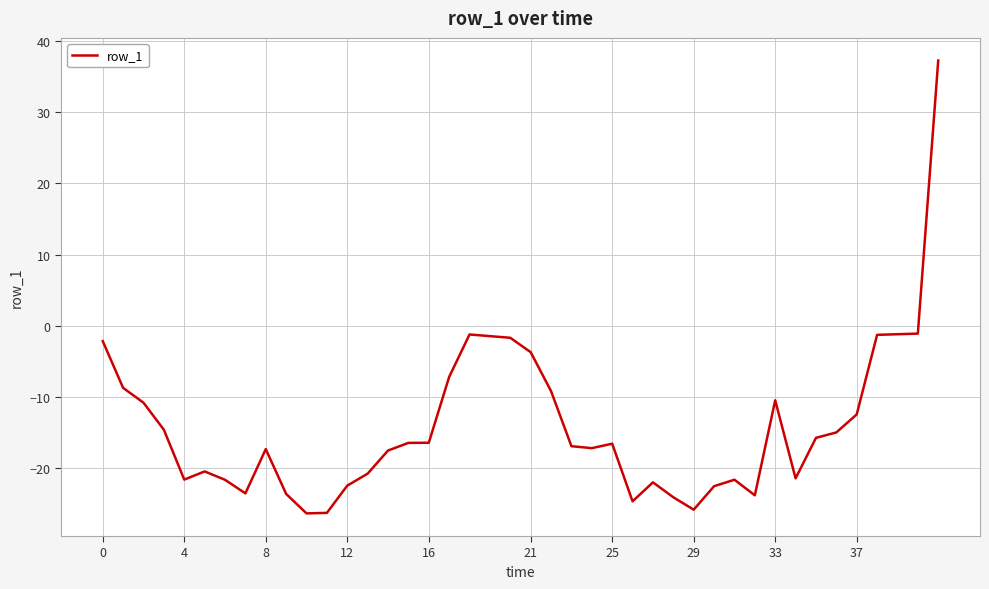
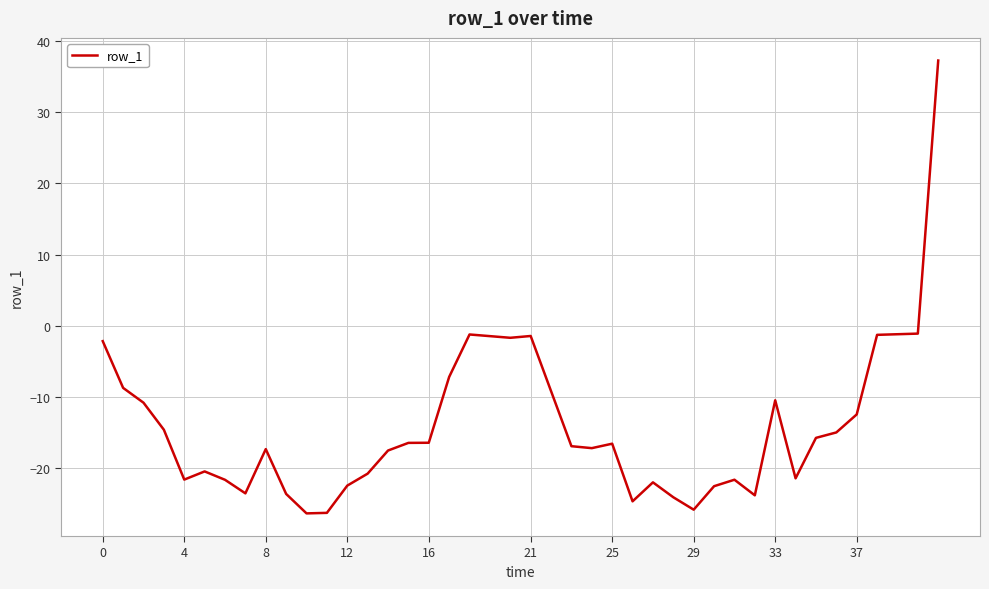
  {
    "0": -2,
    "4": -22,
    "8": -17,
    "12": -22,
    "16": -16,
-   "21": -4,
+   "21": -1,
    "25": -17,
    "29": -26,
    "33": -10,
    "37": -12
  }
